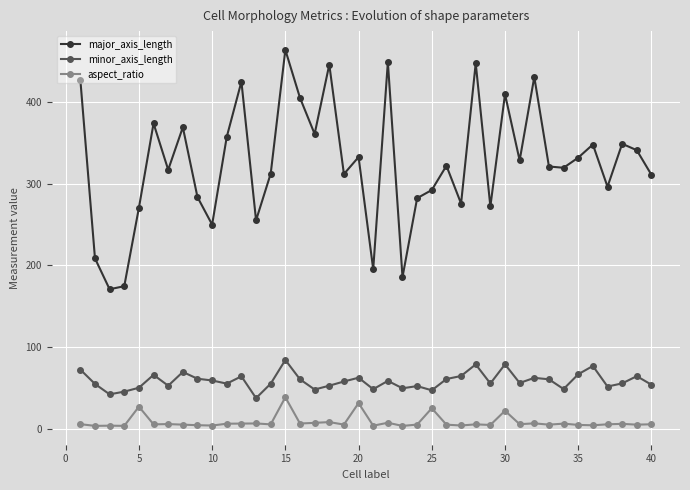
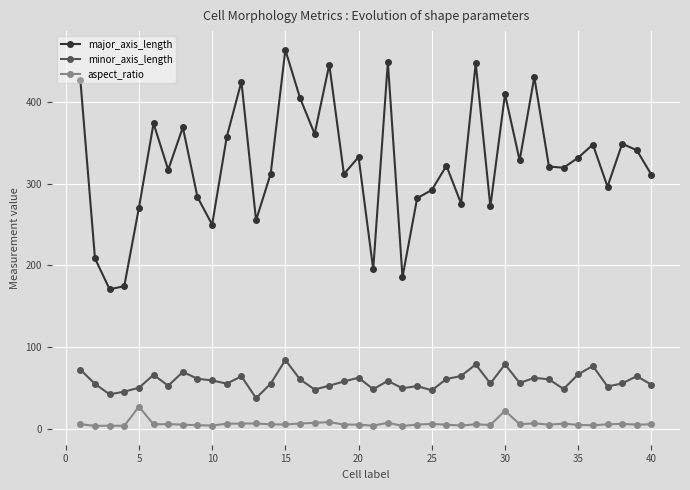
  {
    "aspect_ratio": {
      "5": 30,
      "10": 0,
-     "15": 40,
-     "20": 30,
-     "25": 30,
+     "15": 10,
+     "20": 10,
+     "25": 10,
      "30": 20,
      "35": 0,
      "40": 10
    }
  }
